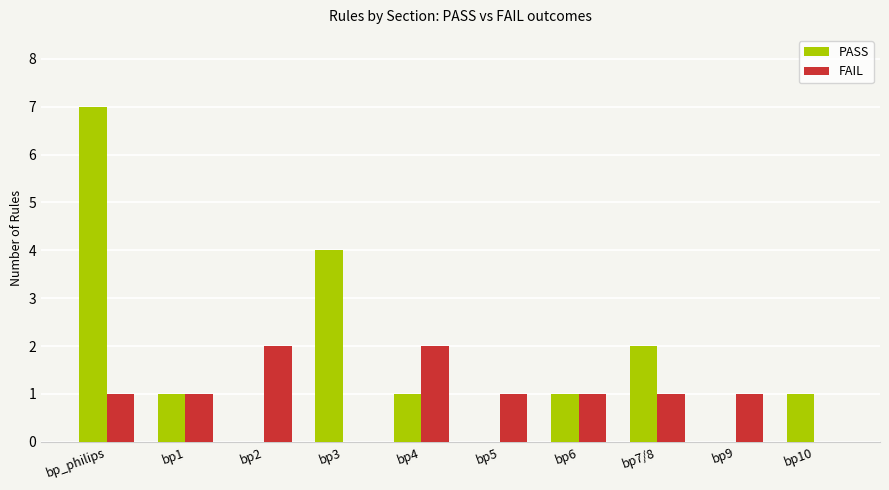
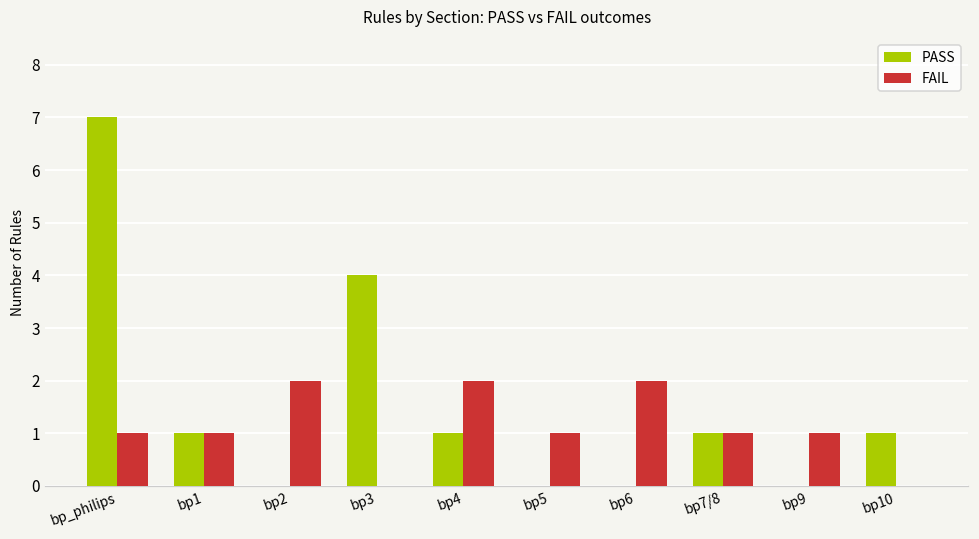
  {
    "PASS": {
      "bp_philips": 7,
      "bp1": 1,
      "bp2": 0,
      "bp3": 4,
      "bp4": 1,
      "bp5": 0,
-     "bp6": 1,
-     "bp7/8": 2,
+     "bp6": 0,
+     "bp7/8": 1,
      "bp9": 0,
      "bp10": 1
    },
    "FAIL": {
      "bp_philips": 1,
      "bp1": 1,
      "bp2": 2,
      "bp3": 0,
      "bp4": 2,
      "bp5": 1,
-     "bp6": 1,
+     "bp6": 2,
      "bp7/8": 1,
      "bp9": 1,
      "bp10": 0
    }
  }
